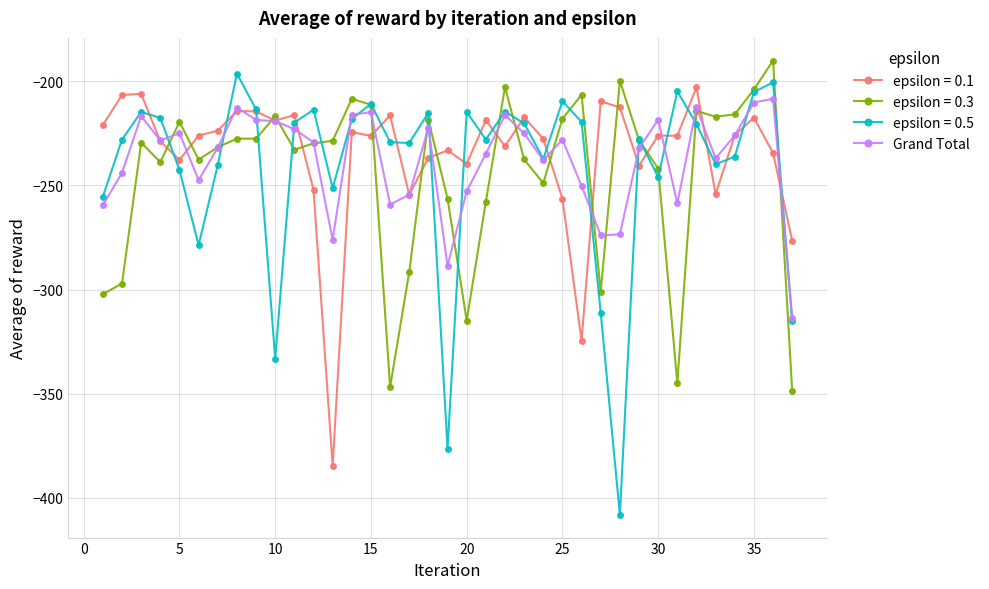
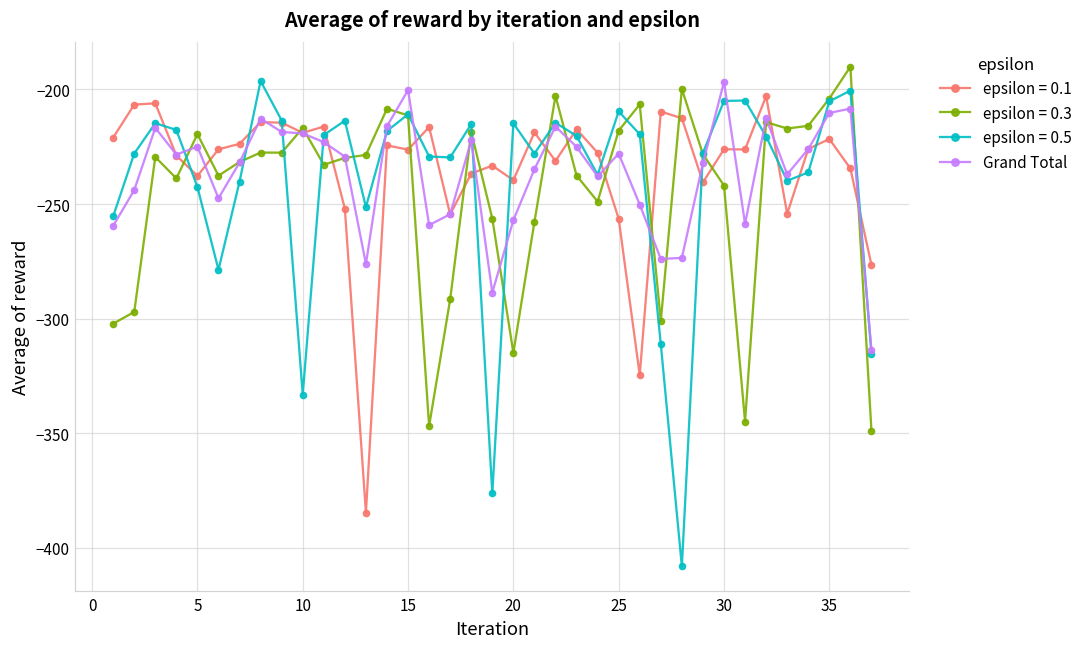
  {
    "epsilon = 0.1": {
      "5": -238,
      "15": -226,
      "20": -240,
      "25": -256,
      "30": -226,
-     "35": -217
+     "35": -222
    },
    "epsilon = 0.3": {
      "5": -219,
      "10": -217,
      "20": -315,
      "25": -218,
      "30": -242
    },
    "epsilon = 0.5": {
      "5": -243,
      "10": -333,
      "20": -215,
      "25": -210,
-     "30": -246
+     "30": -205
    },
    "Grand Total": {
      "5": -225,
-     "15": -215,
-     "20": -253,
+     "15": -200,
+     "20": -257,
      "25": -228,
-     "30": -219,
+     "30": -197,
      "35": -210
    }
  }
